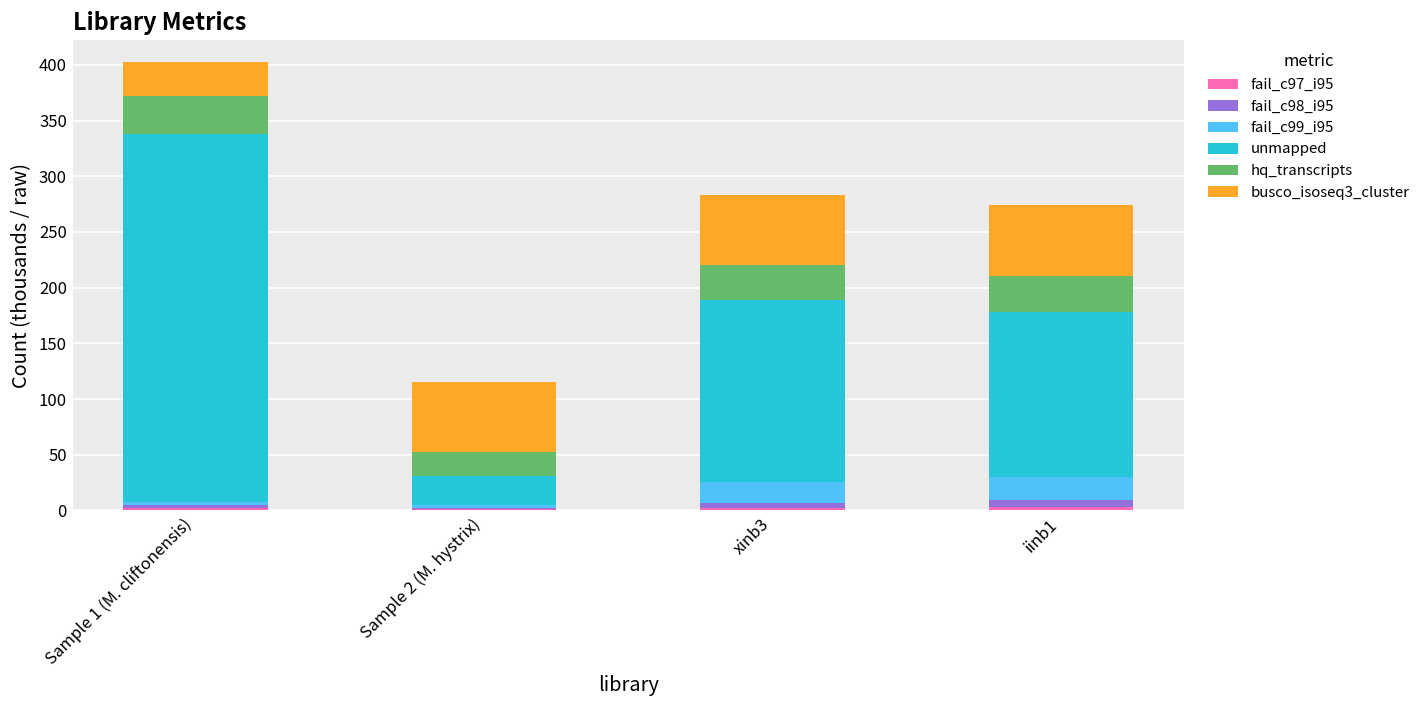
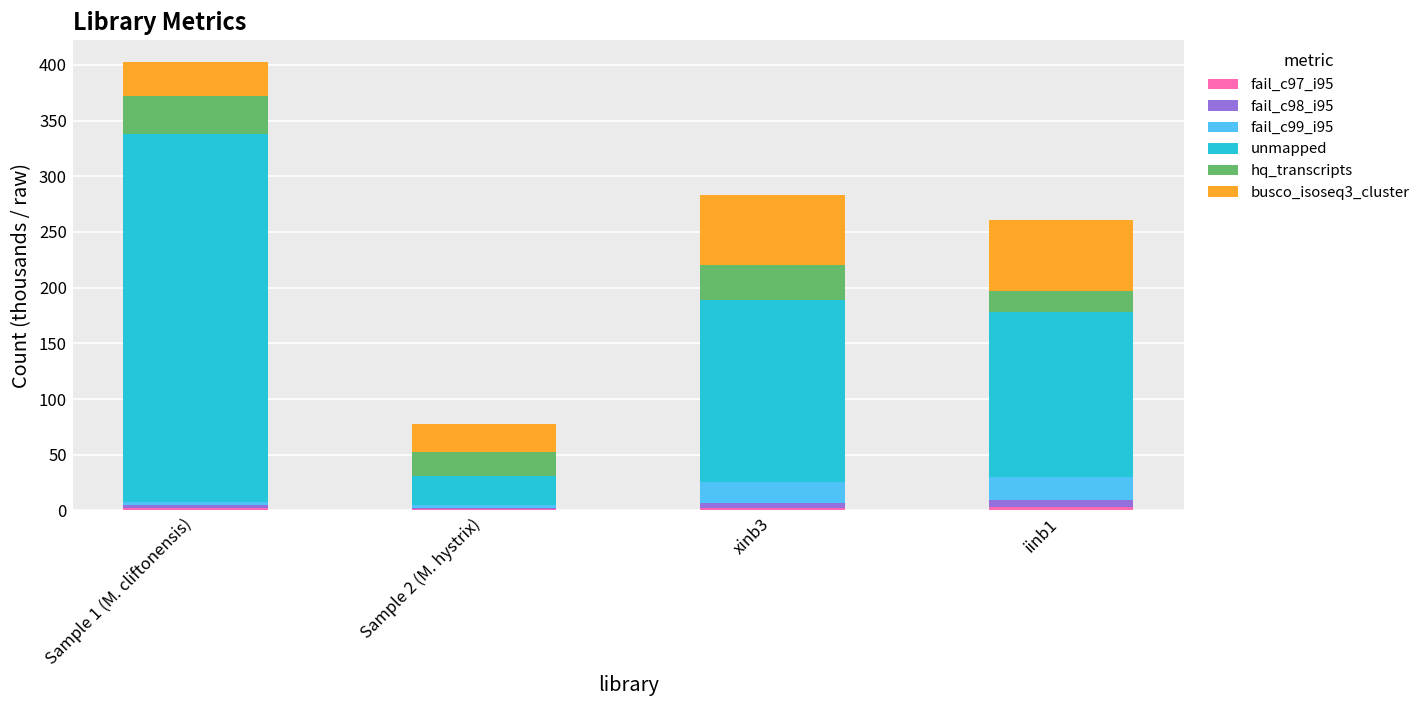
  {
    "fail_c97_i95": {
      "iinb1": 0
    },
    "fail_c98_i95": {
      "Sample 1 (M. cliftonensis)": 0,
      "xinb3": 0,
      "iinb1": 10
    },
    "hq_transcripts": {
      "Sample 1 (M. cliftonensis)": 30,
      "Sample 2 (M. hystrix)": 20,
      "xinb3": 30,
-     "iinb1": 30
+     "iinb1": 20
    },
    "busco_isoseq3_cluster": {
      "Sample 1 (M. cliftonensis)": 30,
-     "Sample 2 (M. hystrix)": 60,
+     "Sample 2 (M. hystrix)": 20,
      "xinb3": 60,
      "iinb1": 60
    }
  }
